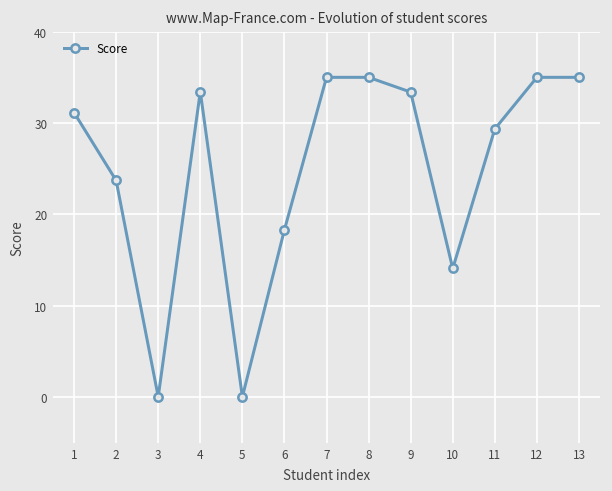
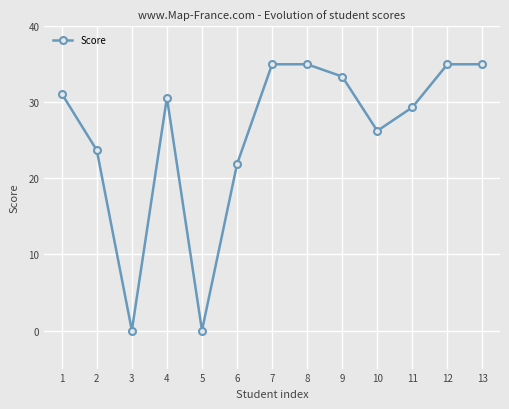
  {
    "1": 31,
    "2": 24,
    "3": 0,
-   "4": 33,
+   "4": 31,
    "5": 0,
-   "6": 18,
+   "6": 22,
    "7": 35,
    "8": 35,
    "9": 33,
-   "10": 14,
+   "10": 26,
    "11": 29,
    "12": 35,
    "13": 35
  }
